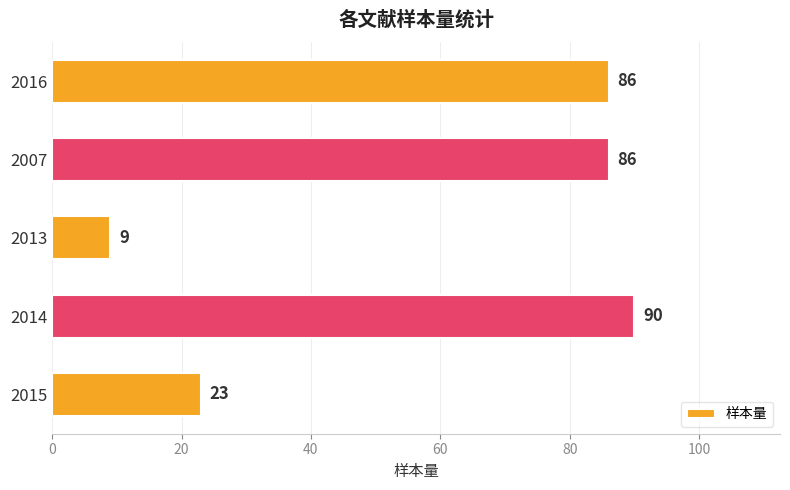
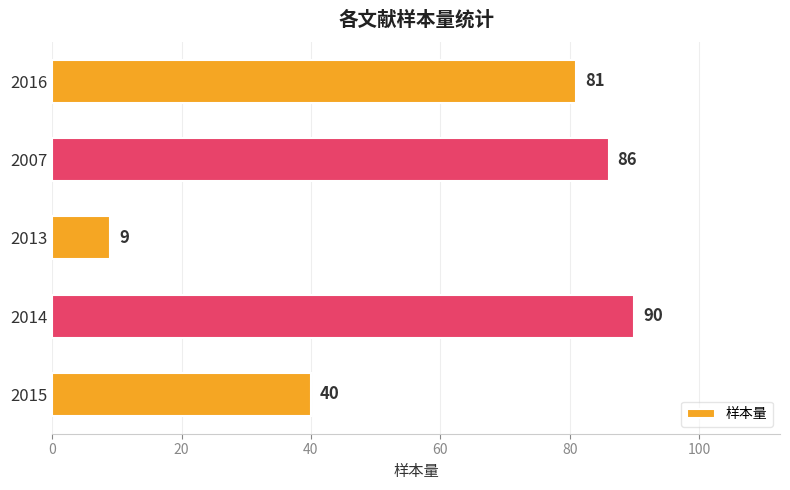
  {
-   "2016": 86,
+   "2016": 81,
    "2007": 86,
    "2013": 9,
    "2014": 90,
-   "2015": 23
+   "2015": 40
  }
